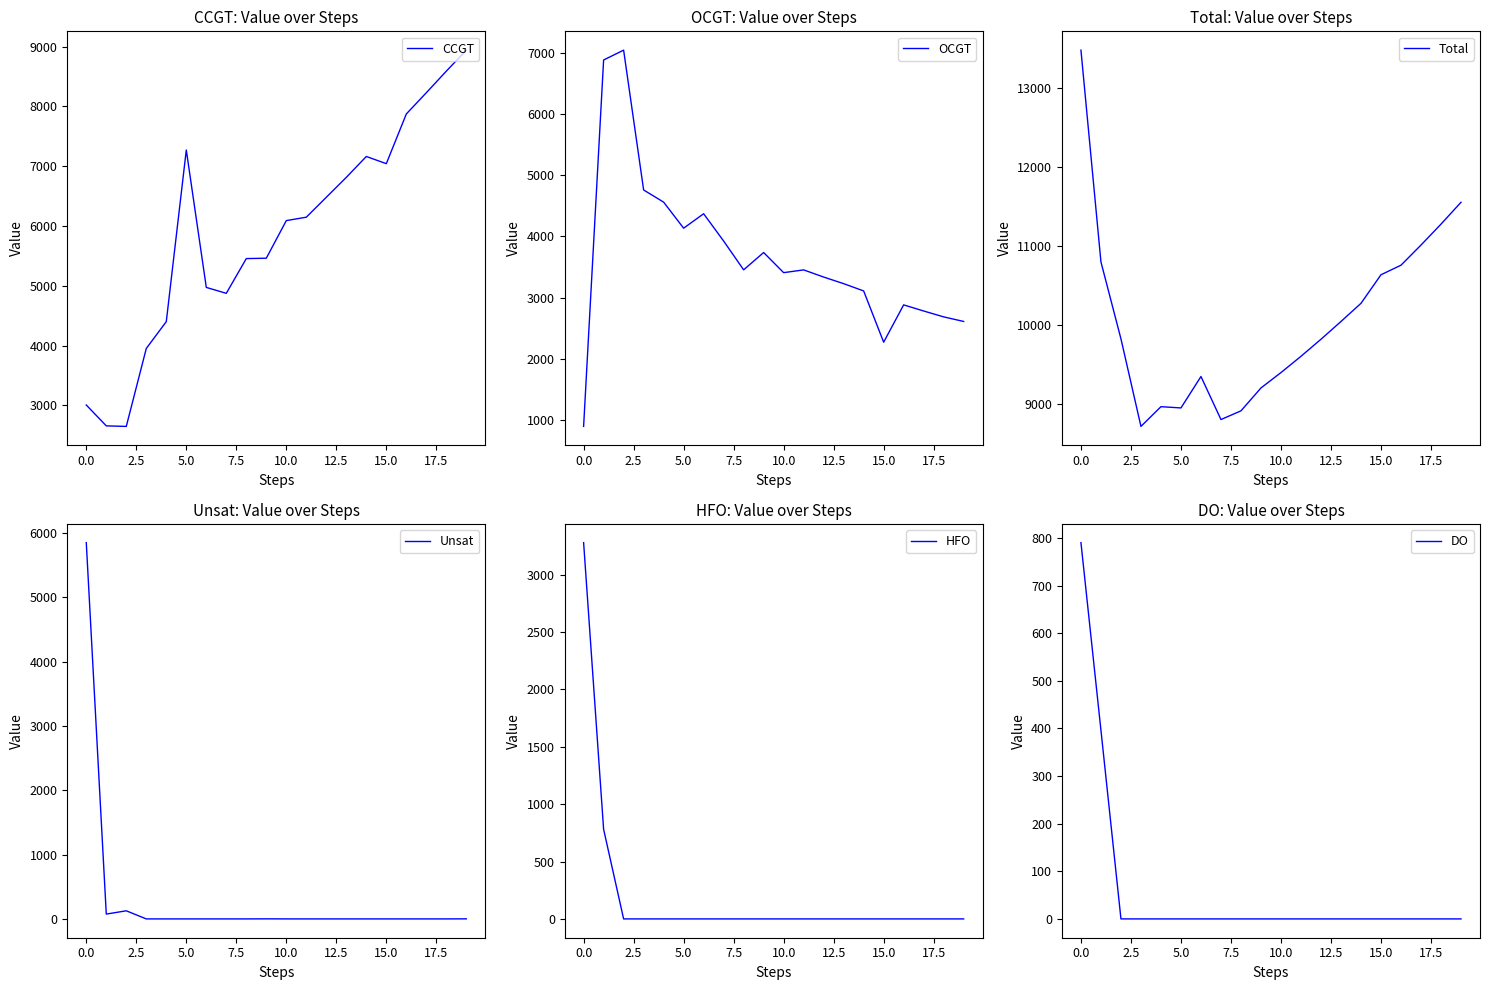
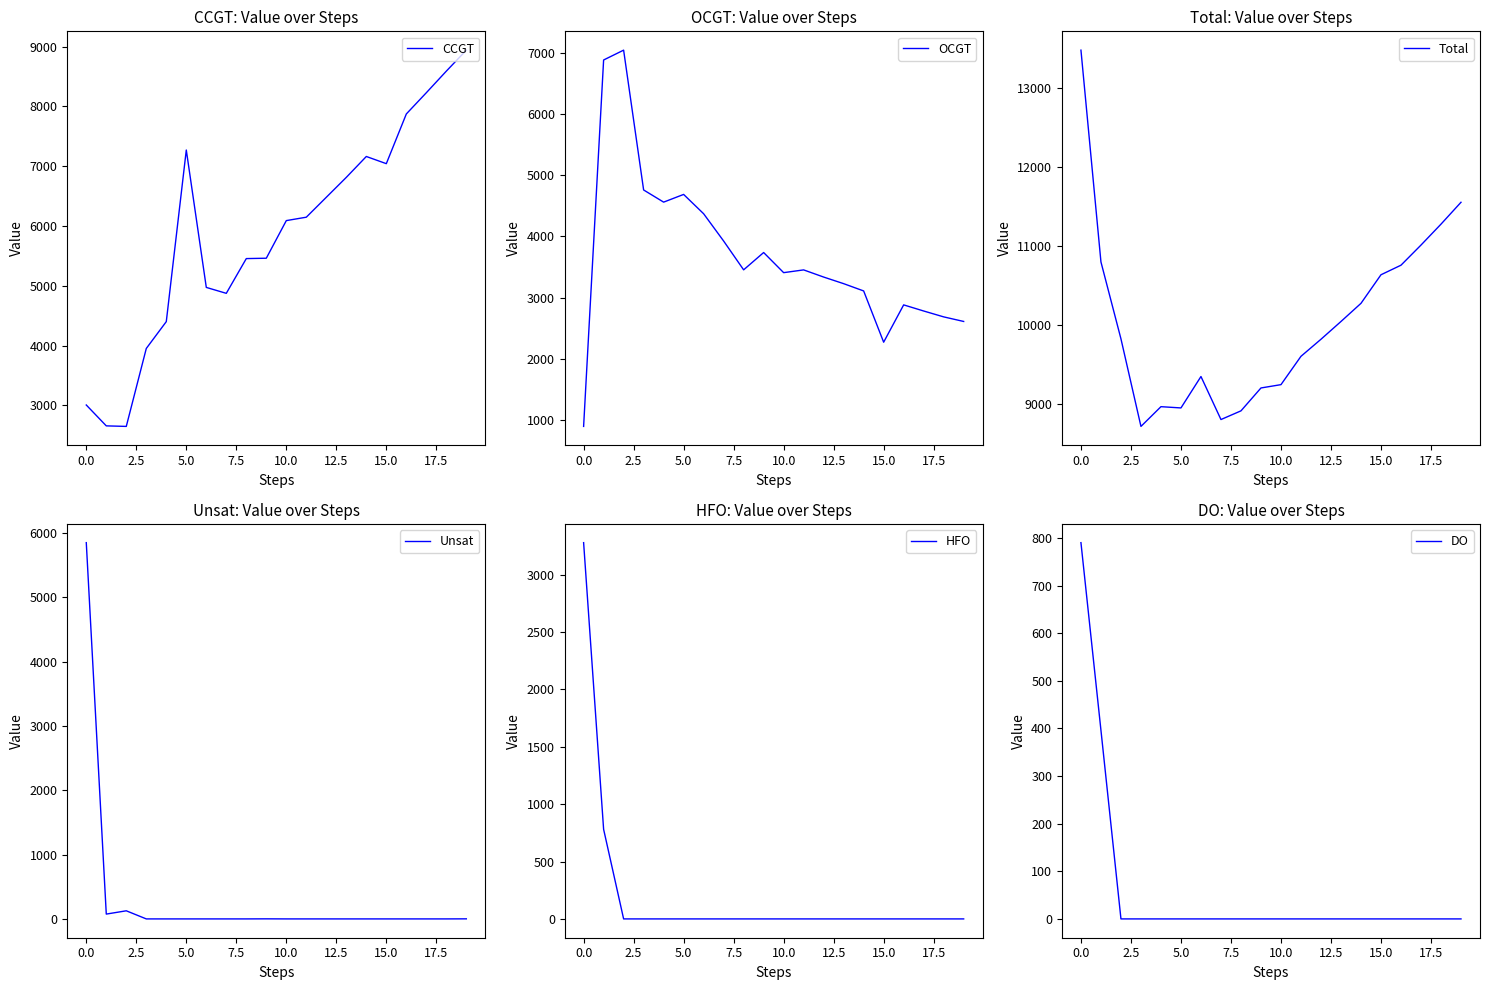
  {
    "CCGT: Value over Steps": {
      "0.0": 3000,
      "5.0": 7300,
      "10.0": 6100,
      "15.0": 7000
    },
    "OCGT: Value over Steps": {
      "0.0": 900,
-     "5.0": 4100,
+     "5.0": 4700,
      "10.0": 3400,
      "15.0": 2300
    },
    "Total: Value over Steps": {
      "0.0": 13500,
      "5.0": 8900,
-     "10.0": 9400,
+     "10.0": 9200,
      "15.0": 10600
    },
    "Unsat: Value over Steps": {
      "0.0": 5800,
      "5.0": 0,
      "10.0": 0,
      "15.0": 0
    },
    "HFO: Value over Steps": {
      "0.0": 3280,
      "5.0": 0,
      "10.0": 0,
      "15.0": 0
    },
    "DO: Value over Steps": {
      "0.0": 790,
      "5.0": 0,
      "10.0": 0,
      "15.0": 0
    }
  }
